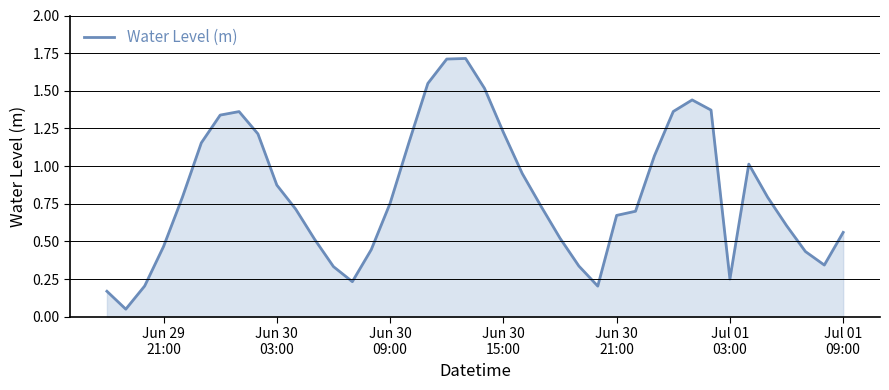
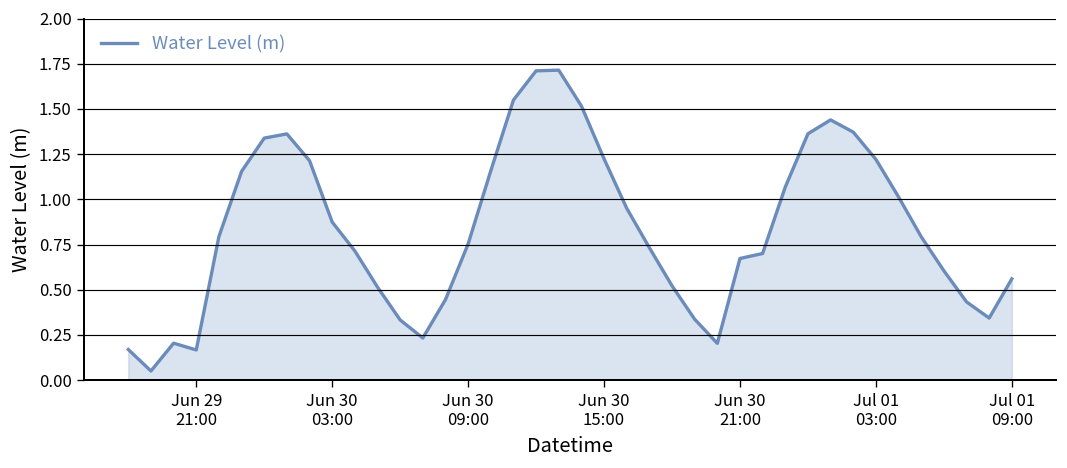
  {
-   "Jun 29 21:00": 0.47,
+   "Jun 29 21:00": 0.17,
    "Jun 30 03:00": 0.87,
    "Jun 30 09:00": 0.75,
    "Jun 30 15:00": 1.22,
    "Jun 30 21:00": 0.67,
-   "Jul 01 03:00": 0.25,
+   "Jul 01 03:00": 1.22,
    "Jul 01 09:00": 0.56
  }
